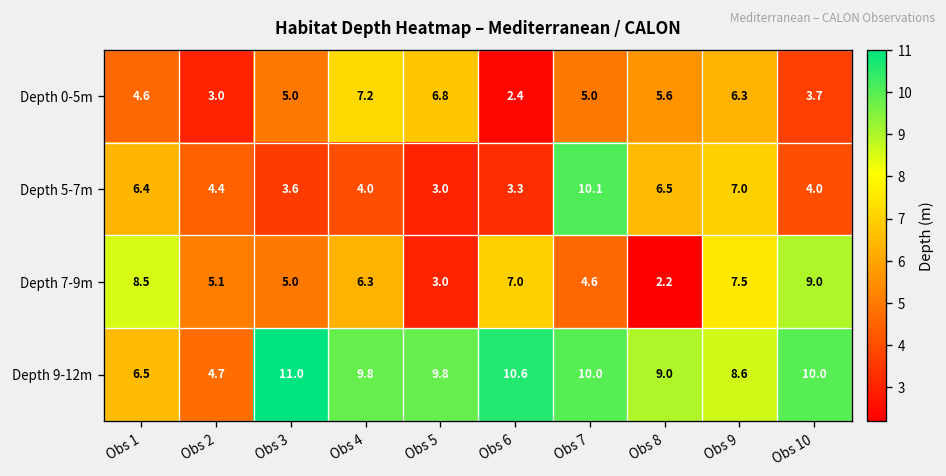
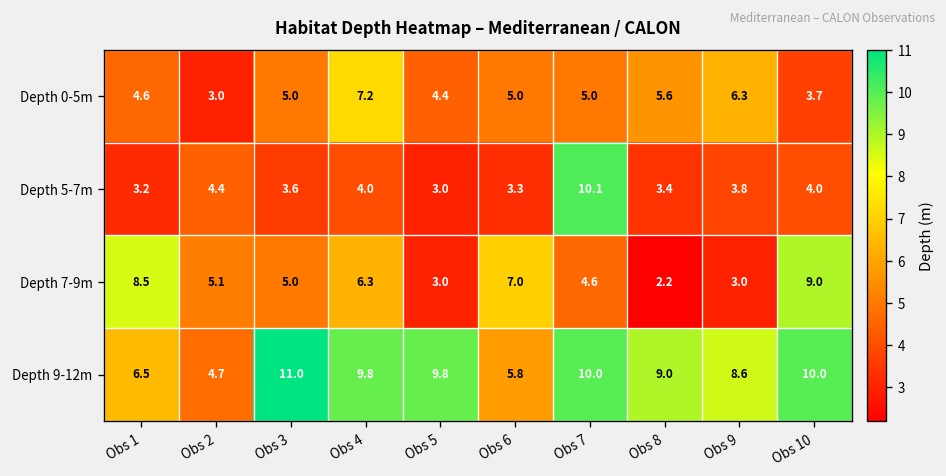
  {
    "Depth 0-5m": {
      "Obs 1": 4.6,
      "Obs 2": 3.0,
      "Obs 3": 5.0,
      "Obs 4": 7.2,
-     "Obs 5": 6.8,
-     "Obs 6": 2.4,
+     "Obs 5": 4.4,
+     "Obs 6": 5.0,
      "Obs 7": 5.0,
      "Obs 8": 5.6,
      "Obs 9": 6.3,
      "Obs 10": 3.7
    },
    "Depth 5-7m": {
-     "Obs 1": 6.4,
+     "Obs 1": 3.2,
      "Obs 2": 4.4,
      "Obs 3": 3.6,
      "Obs 4": 4.0,
      "Obs 5": 3.0,
      "Obs 6": 3.3,
      "Obs 7": 10.1,
-     "Obs 8": 6.5,
-     "Obs 9": 7.0,
+     "Obs 8": 3.4,
+     "Obs 9": 3.8,
      "Obs 10": 4.0
    },
    "Depth 7-9m": {
      "Obs 1": 8.5,
      "Obs 2": 5.1,
      "Obs 3": 5.0,
      "Obs 4": 6.3,
      "Obs 5": 3.0,
      "Obs 6": 7.0,
      "Obs 7": 4.6,
      "Obs 8": 2.2,
-     "Obs 9": 7.5,
+     "Obs 9": 3.0,
      "Obs 10": 9.0
    },
    "Depth 9-12m": {
      "Obs 1": 6.5,
      "Obs 2": 4.7,
      "Obs 3": 11.0,
      "Obs 4": 9.8,
      "Obs 5": 9.8,
-     "Obs 6": 10.6,
+     "Obs 6": 5.8,
      "Obs 7": 10.0,
      "Obs 8": 9.0,
      "Obs 9": 8.6,
      "Obs 10": 10.0
    }
  }
